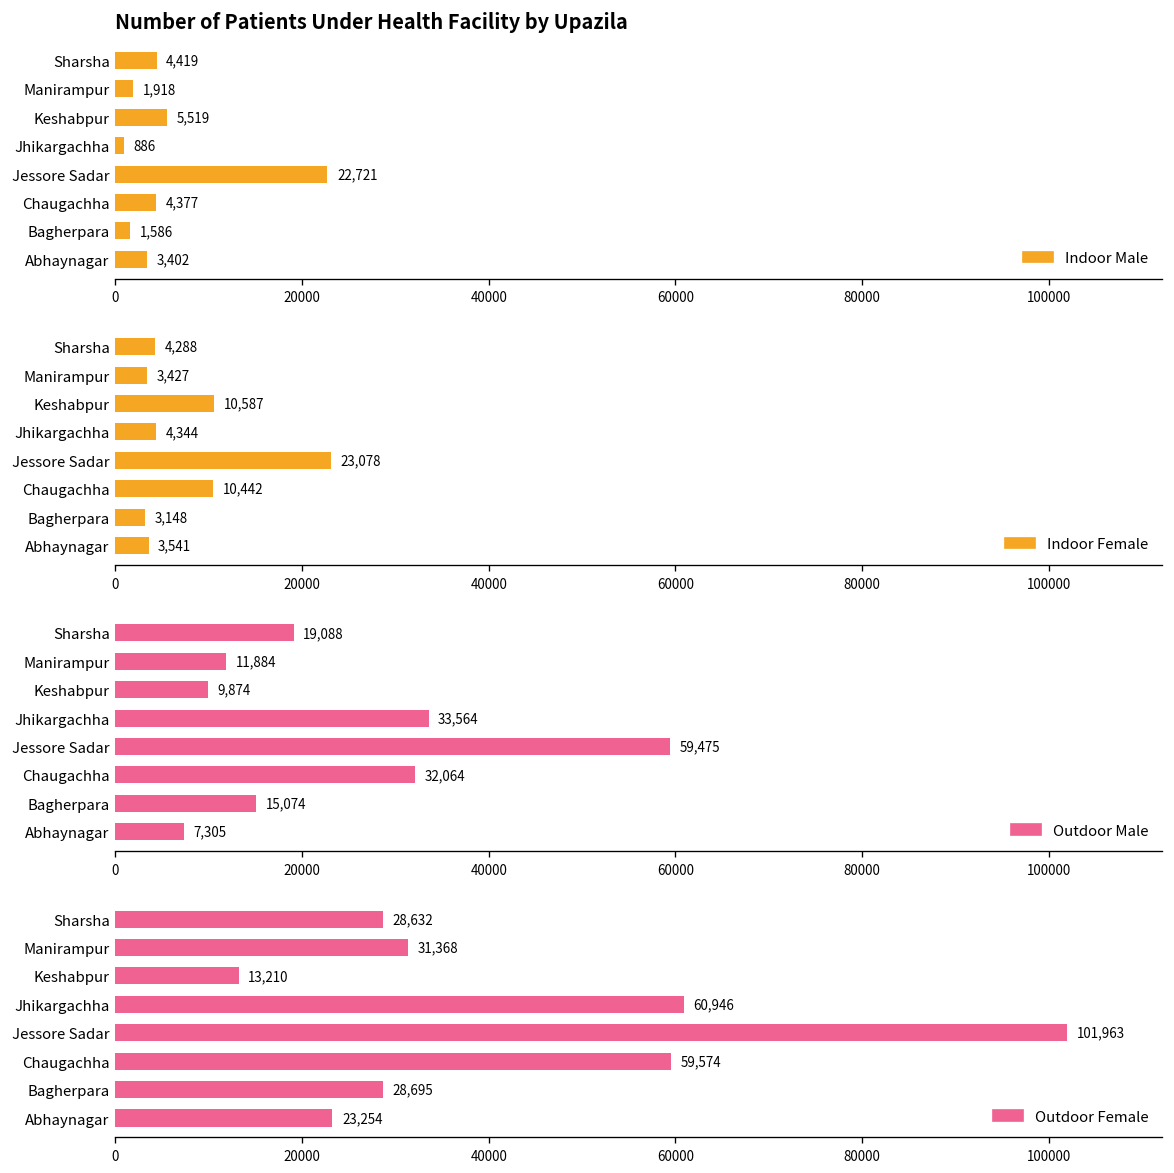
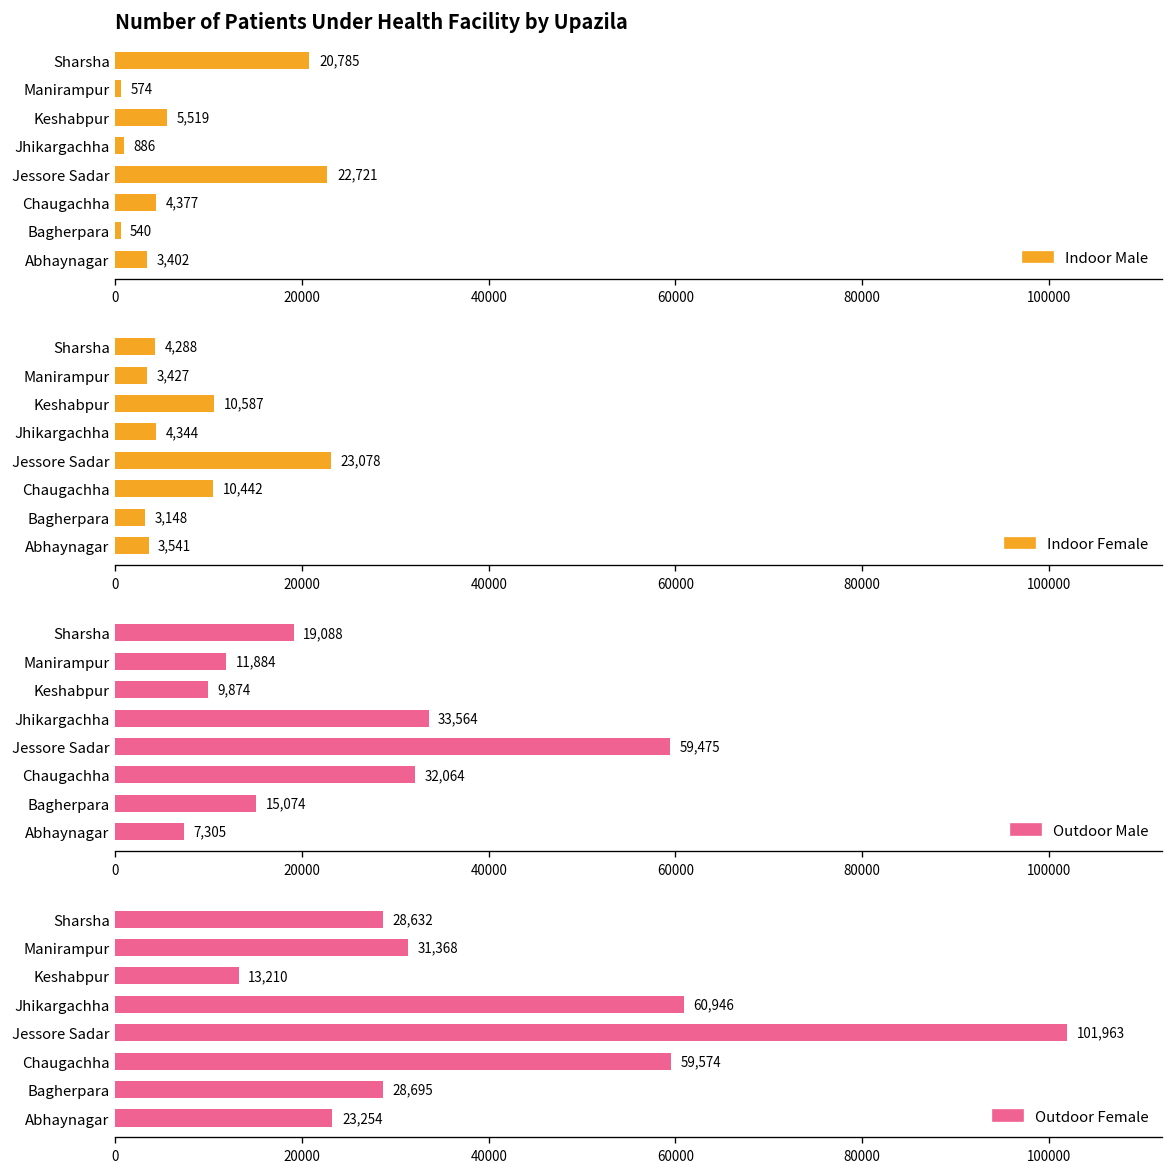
  {
    "Number of Patients Under Health Facility by Upazila": {
-     "Sharsha": "4,419",
-     "Manirampur": "1,918",
+     "Sharsha": "20,785",
+     "Manirampur": "574",
      "Keshabpur": "5,519",
      "Jhikargachha": "886",
      "Jessore Sadar": "22,721",
      "Chaugachha": "4,377",
-     "Bagherpara": "1,586",
+     "Bagherpara": "540",
      "Abhaynagar": "3,402"
    }
  }
